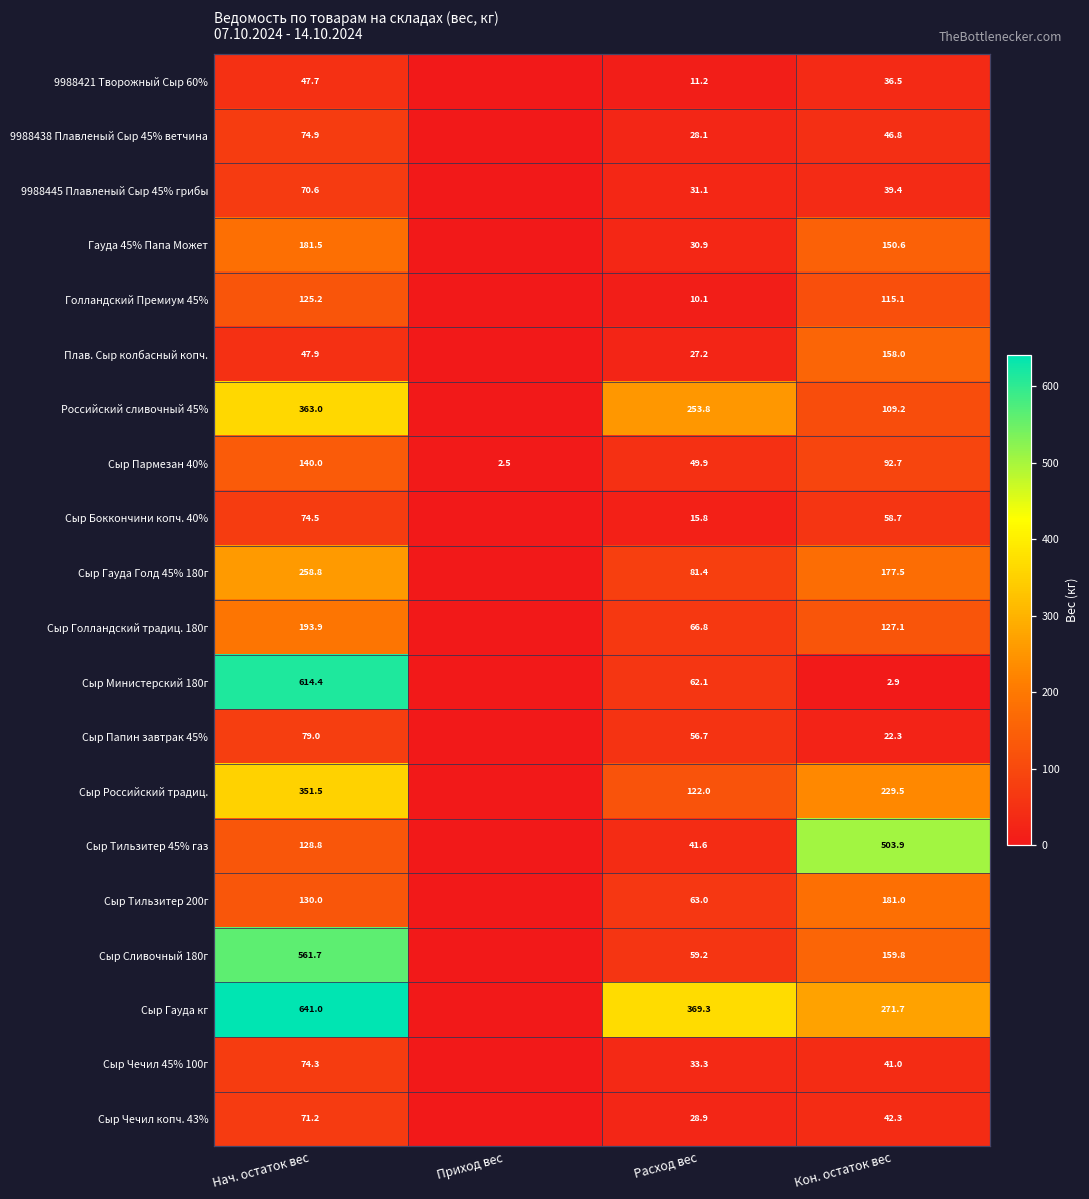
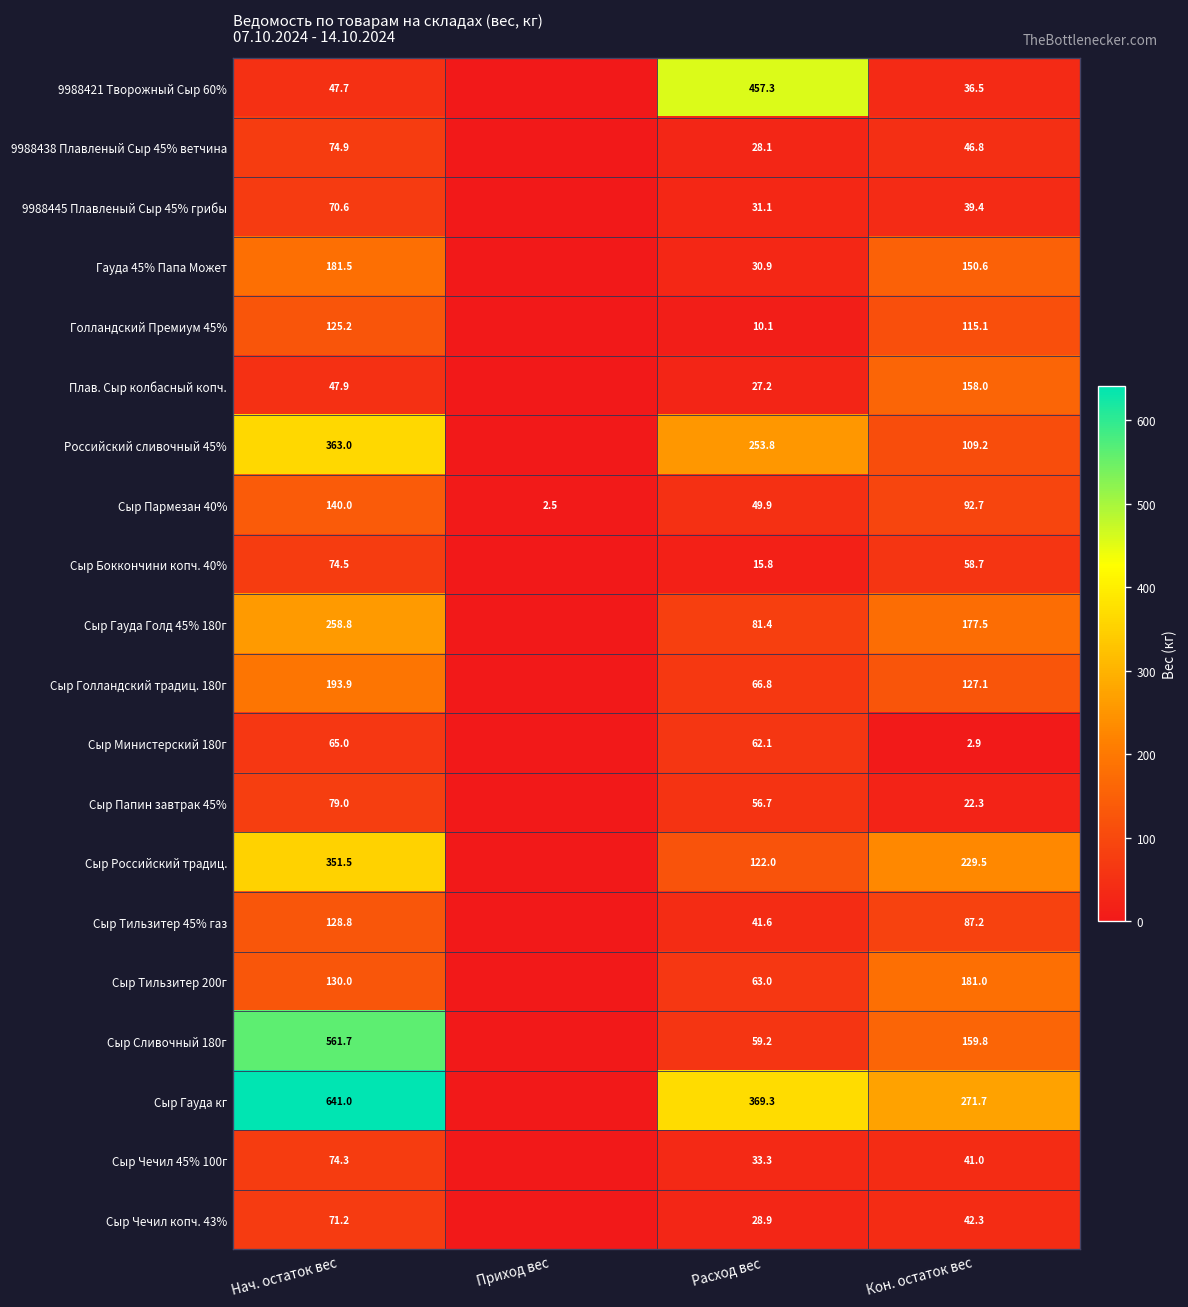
  {
    "9988421 Творожный Сыр 60%": {
      "Нач. остаток вес": 47.7,
-     "Расход вес": 11.2,
+     "Расход вес": 457.3,
      "Кон. остаток вес": 36.5
    },
    "9988438 Плавленый Сыр 45% ветчина": {
      "Нач. остаток вес": 74.9,
      "Расход вес": 28.1,
      "Кон. остаток вес": 46.8
    },
    "9988445 Плавленый Сыр 45% грибы": {
      "Нач. остаток вес": 70.6,
      "Расход вес": 31.1,
      "Кон. остаток вес": 39.4
    },
    "Гауда 45% Папа Может": {
      "Нач. остаток вес": 181.5,
      "Расход вес": 30.9,
      "Кон. остаток вес": 150.6
    },
    "Голландский Премиум 45%": {
      "Нач. остаток вес": 125.2,
      "Расход вес": 10.1,
      "Кон. остаток вес": 115.1
    },
    "Плав. Сыр колбасный копч.": {
      "Нач. остаток вес": 47.9,
      "Расход вес": 27.2,
      "Кон. остаток вес": 158.0
    },
    "Российский сливочный 45%": {
      "Нач. остаток вес": 363.0,
      "Расход вес": 253.8,
      "Кон. остаток вес": 109.2
    },
    "Сыр Пармезан 40%": {
      "Нач. остаток вес": 140.0,
      "Приход вес": 2.5,
      "Расход вес": 49.9,
      "Кон. остаток вес": 92.7
    },
    "Сыр Боккончини копч. 40%": {
      "Нач. остаток вес": 74.5,
      "Расход вес": 15.8,
      "Кон. остаток вес": 58.7
    },
    "Сыр Гауда Голд 45% 180г": {
      "Нач. остаток вес": 258.8,
      "Расход вес": 81.4,
      "Кон. остаток вес": 177.5
    },
    "Сыр Голландский традиц. 180г": {
      "Нач. остаток вес": 193.9,
      "Расход вес": 66.8,
      "Кон. остаток вес": 127.1
    },
    "Сыр Министерский 180г": {
-     "Нач. остаток вес": 614.4,
+     "Нач. остаток вес": 65.0,
      "Расход вес": 62.1,
      "Кон. остаток вес": 2.9
    },
    "Сыр Папин завтрак 45%": {
      "Нач. остаток вес": 79.0,
      "Расход вес": 56.7,
      "Кон. остаток вес": 22.3
    },
    "Сыр Российский традиц.": {
      "Нач. остаток вес": 351.5,
      "Расход вес": 122.0,
      "Кон. остаток вес": 229.5
    },
    "Сыр Тильзитер 45% газ": {
      "Нач. остаток вес": 128.8,
      "Расход вес": 41.6,
-     "Кон. остаток вес": 503.9
+     "Кон. остаток вес": 87.2
    },
    "Сыр Тильзитер 200г": {
      "Нач. остаток вес": 130.0,
      "Расход вес": 63.0,
      "Кон. остаток вес": 181.0
    },
    "Сыр Сливочный 180г": {
      "Нач. остаток вес": 561.7,
      "Расход вес": 59.2,
      "Кон. остаток вес": 159.8
    },
    "Сыр Гауда кг": {
      "Нач. остаток вес": 641.0,
      "Расход вес": 369.3,
      "Кон. остаток вес": 271.7
    },
    "Сыр Чечил 45% 100г": {
      "Нач. остаток вес": 74.3,
      "Расход вес": 33.3,
      "Кон. остаток вес": 41.0
    },
    "Сыр Чечил копч. 43%": {
      "Нач. остаток вес": 71.2,
      "Расход вес": 28.9,
      "Кон. остаток вес": 42.3
    }
  }
